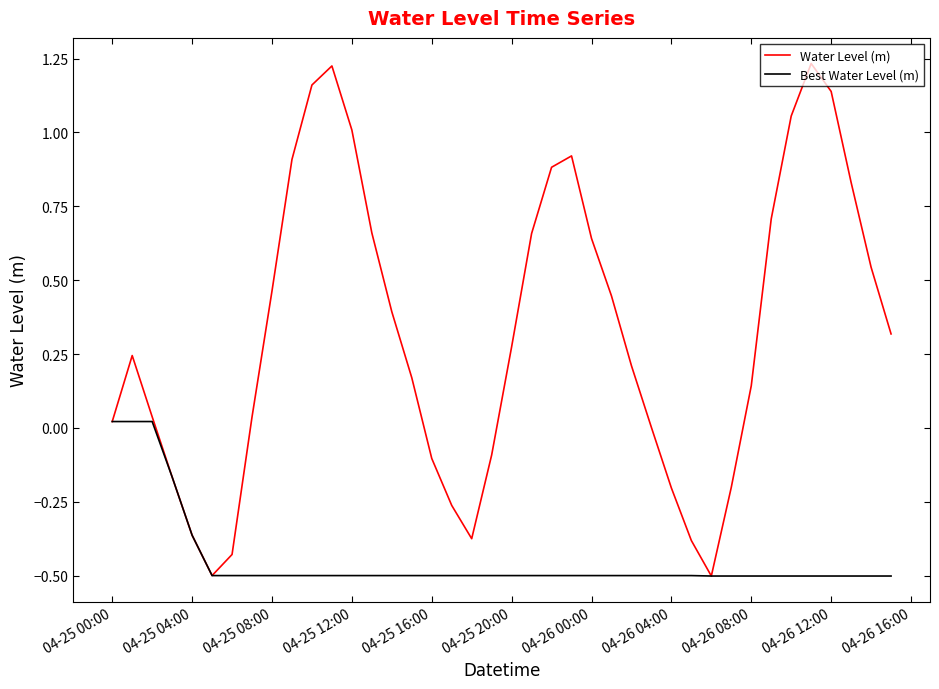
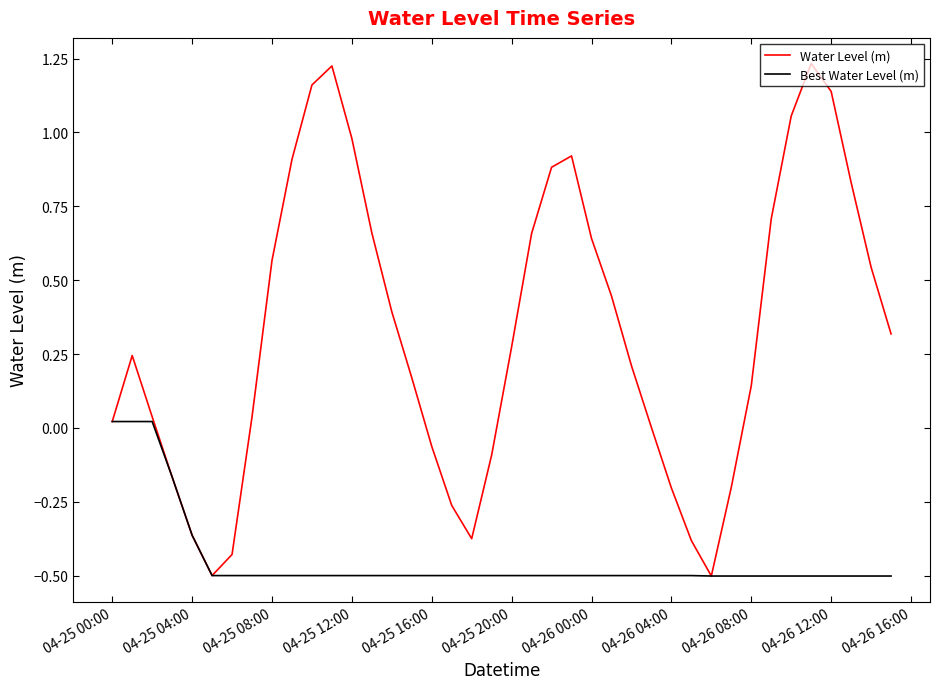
  {
    "Water Level (m)": {
-     "04-25 08:00": 0.46,
-     "04-25 12:00": 1.01,
-     "04-25 16:00": -0.10,
+     "04-25 08:00": 0.57,
+     "04-25 12:00": 0.98,
+     "04-25 16:00": -0.06,
      "04-25 20:00": 0.27,
      "04-26 00:00": 0.64,
      "04-26 04:00": -0.20,
      "04-26 08:00": 0.14,
      "04-26 12:00": 1.14
    },
    "Best Water Level (m)": {
      "04-25 08:00": -0.50,
      "04-25 12:00": -0.50,
      "04-25 16:00": -0.50,
      "04-25 20:00": -0.50,
      "04-26 00:00": -0.50,
      "04-26 04:00": -0.50,
      "04-26 08:00": -0.50,
      "04-26 12:00": -0.50
    }
  }
